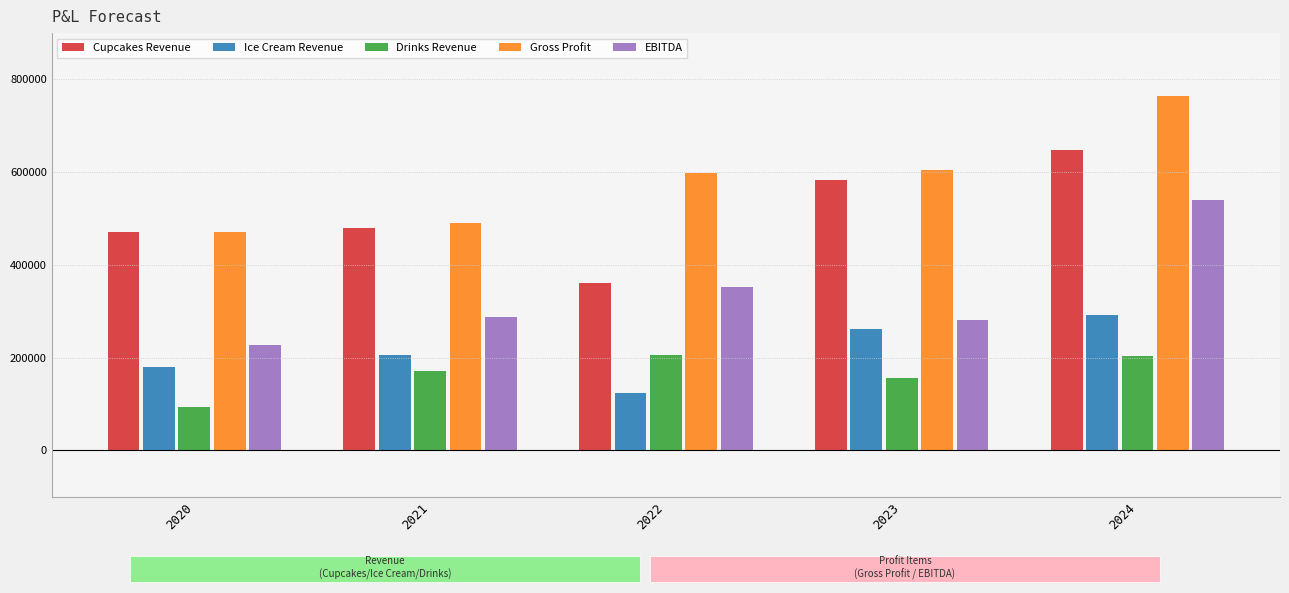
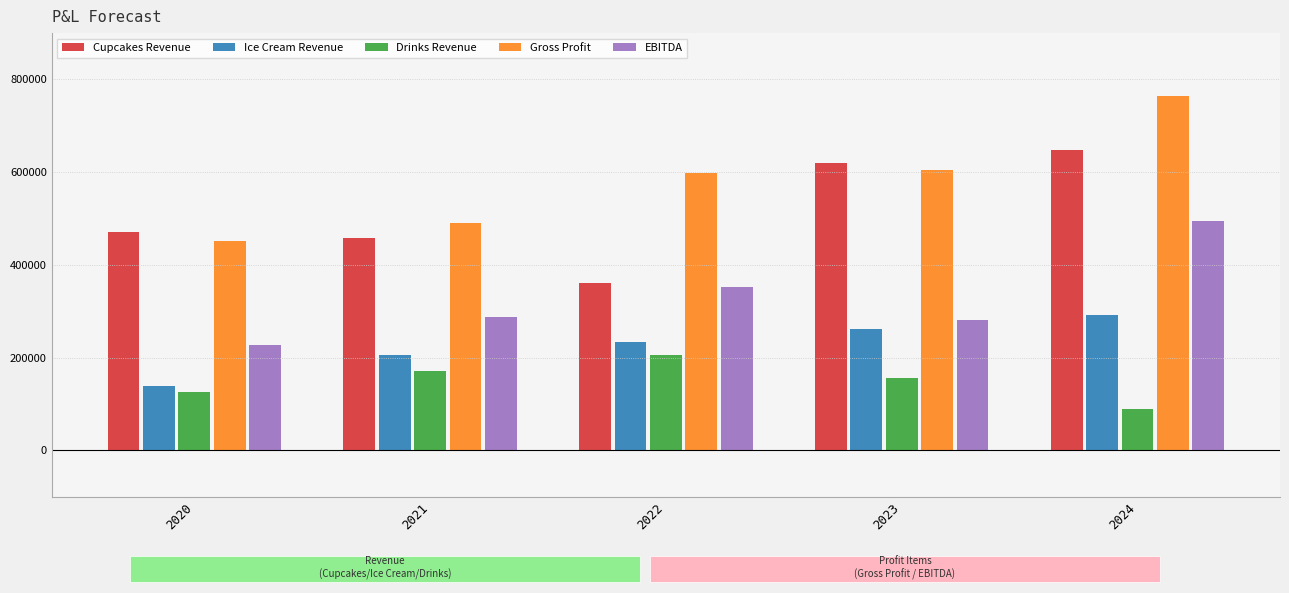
  {
    "Cupcakes Revenue": {
      "2020": 470000,
-     "2021": 480000,
+     "2021": 460000,
      "2022": 360000,
-     "2023": 580000,
+     "2023": 620000,
      "2024": 650000
    },
    "Ice Cream Revenue": {
-     "2020": 180000,
+     "2020": 140000,
      "2021": 210000,
-     "2022": 120000,
+     "2022": 230000,
      "2023": 260000,
      "2024": 290000
    },
    "Drinks Revenue": {
-     "2020": 90000,
+     "2020": 130000,
      "2021": 170000,
      "2022": 210000,
      "2023": 160000,
-     "2024": 200000
+     "2024": 90000
    },
    "Gross Profit": {
-     "2020": 470000,
+     "2020": 450000,
      "2021": 490000,
      "2022": 600000,
      "2023": 610000,
      "2024": 760000
    },
    "EBITDA": {
      "2020": 230000,
      "2021": 290000,
      "2022": 350000,
      "2023": 280000,
-     "2024": 540000
+     "2024": 500000
    }
  }
